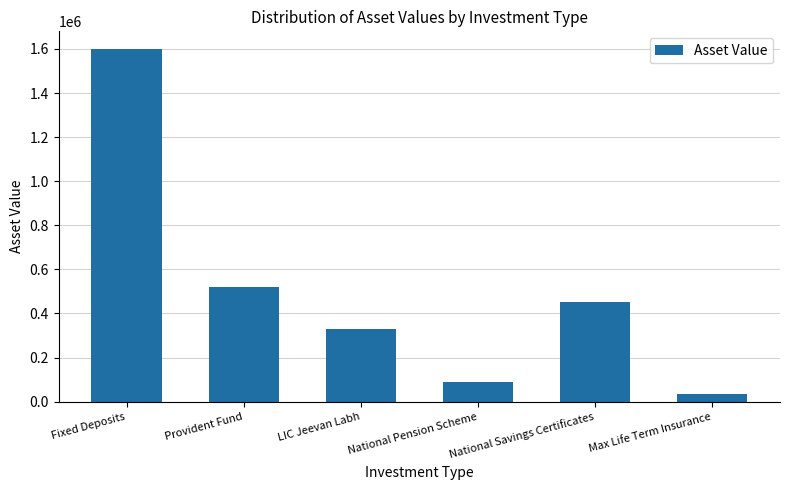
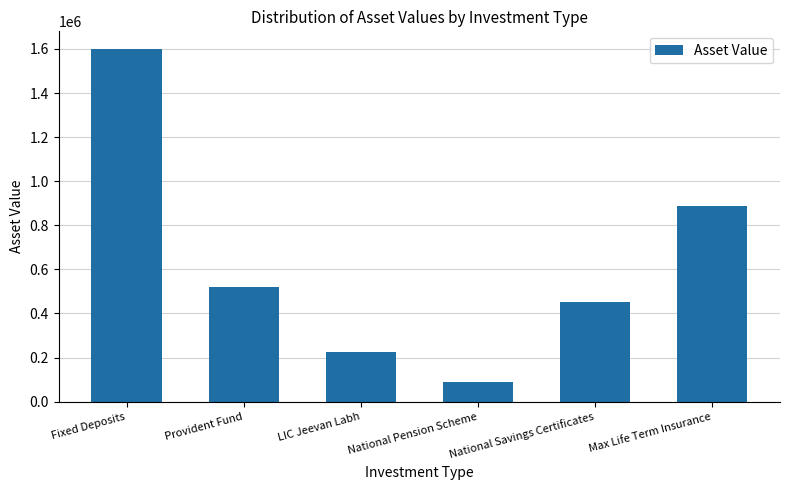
  {
    "Fixed Deposits": 1600000,
    "Provident Fund": 520000,
-   "LIC Jeevan Labh": 330000,
+   "LIC Jeevan Labh": 230000,
    "National Pension Scheme": 90000,
    "National Savings Certificates": 450000,
-   "Max Life Term Insurance": 40000
+   "Max Life Term Insurance": 890000
  }
